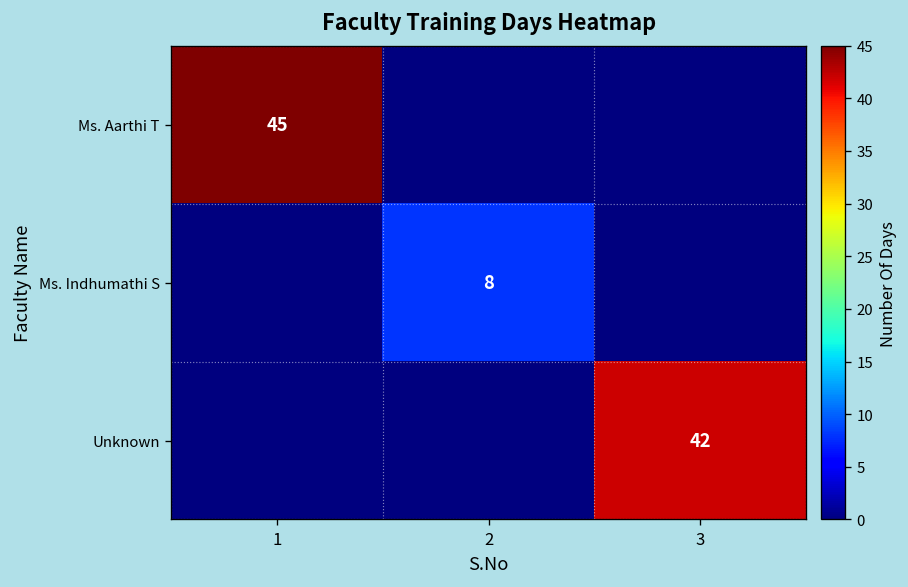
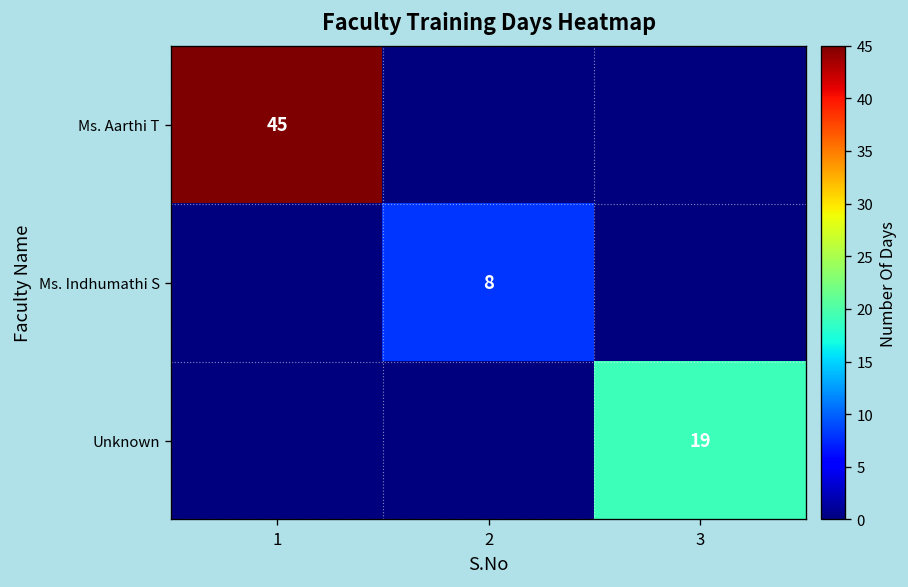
  {
    "Ms. Aarthi T": {
      "1": 45
    },
    "Ms. Indhumathi S": {
      "2": 8
    },
    "Unknown": {
-     "3": 42
+     "3": 19
    }
  }
